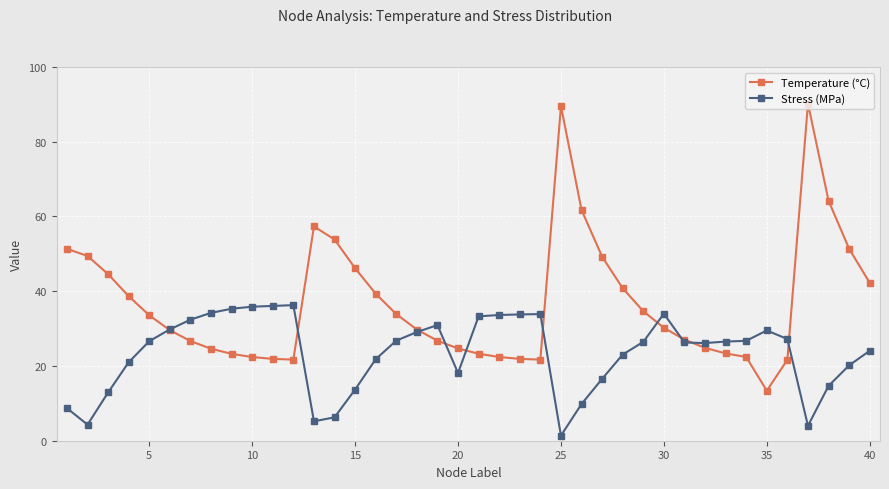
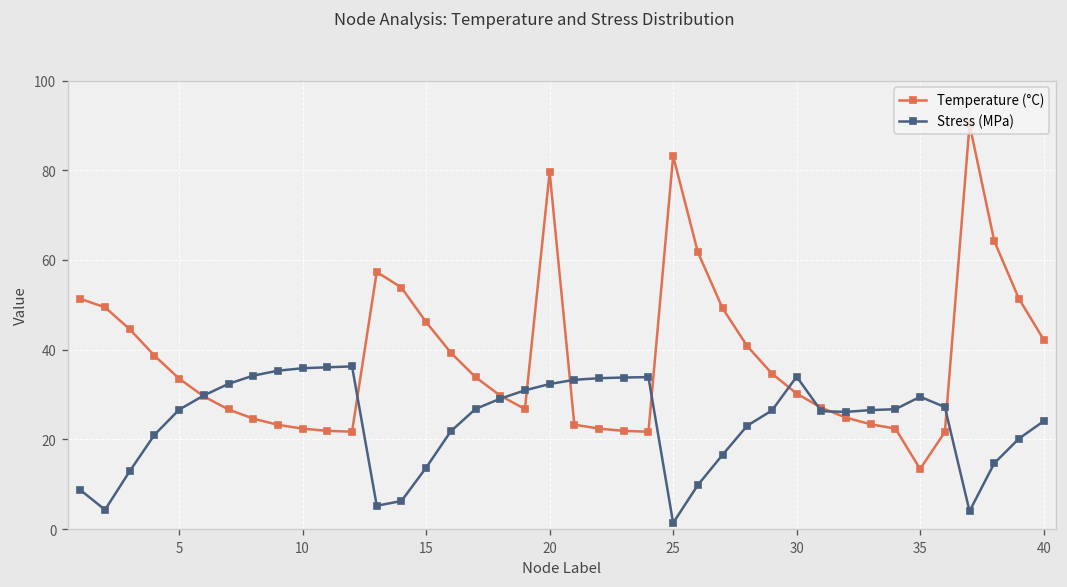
  {
    "Temperature (°C)": {
      "5": 34,
      "10": 22,
      "15": 46,
-     "20": 25,
-     "25": 90,
+     "20": 80,
+     "25": 83,
      "30": 30,
      "35": 13,
      "40": 42
    },
    "Stress (MPa)": {
      "5": 27,
      "10": 36,
      "15": 14,
-     "20": 18,
+     "20": 32,
      "25": 1,
      "30": 34,
      "35": 30,
      "40": 24
    }
  }
